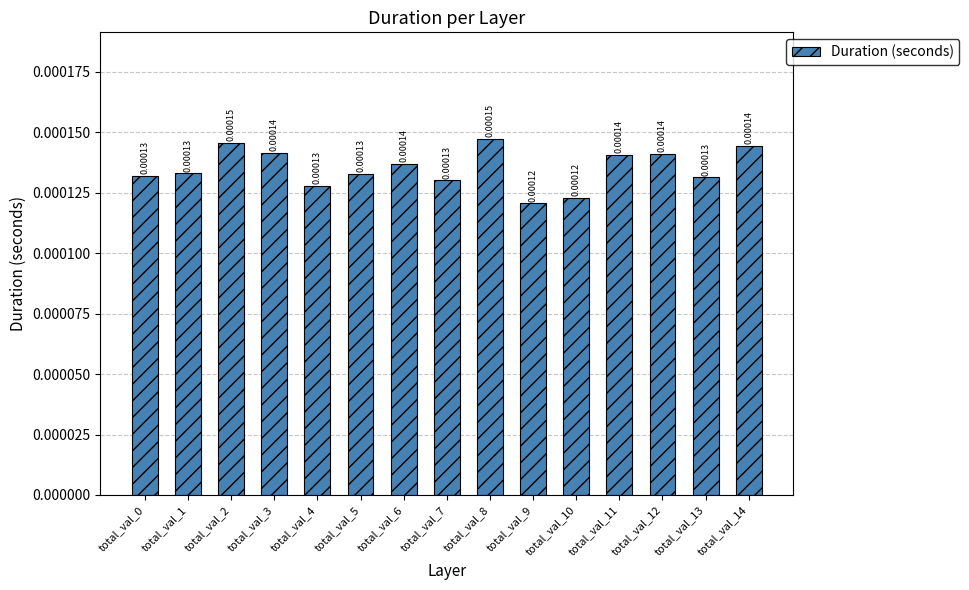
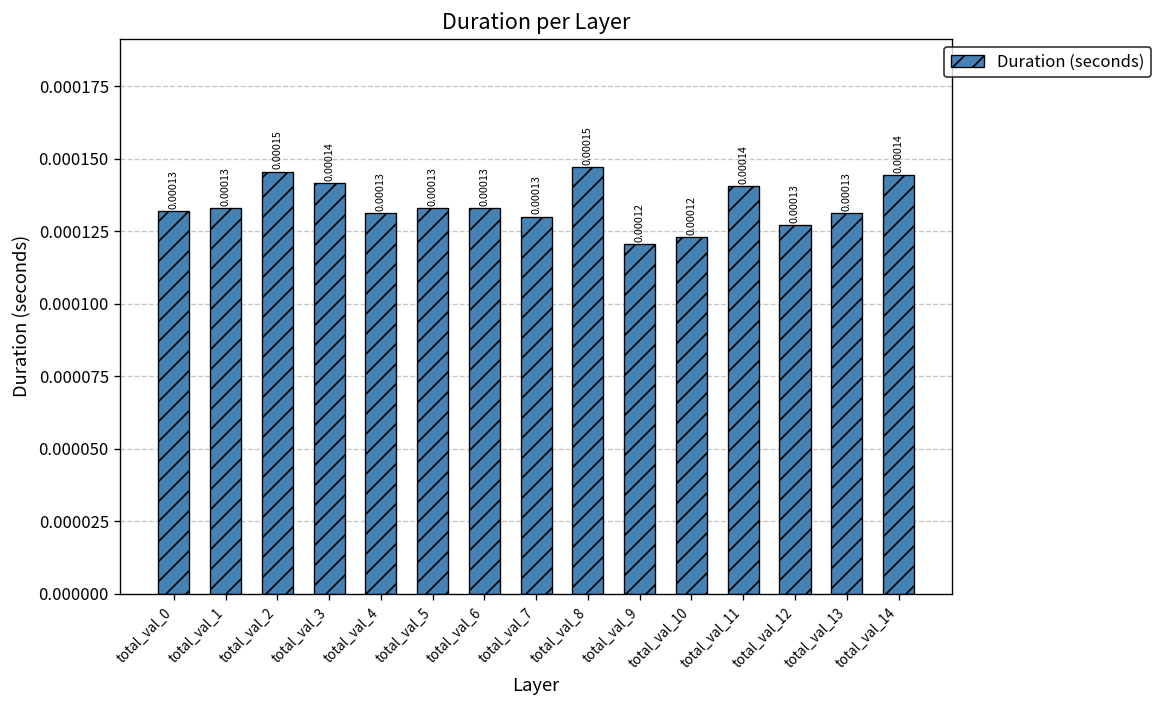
  {
    "total_val_0": 0.00013,
    "total_val_1": 0.00013,
    "total_val_2": 0.00015,
    "total_val_3": 0.00014,
-   "total_val_4": 0.000128,
+   "total_val_4": 0.000131,
    "total_val_5": 0.00013,
-   "total_val_6": 0.00014,
+   "total_val_6": 0.00013,
    "total_val_7": 0.00013,
    "total_val_8": 0.00015,
    "total_val_9": 0.00012,
    "total_val_10": 0.00012,
    "total_val_11": 0.00014,
-   "total_val_12": 0.00014,
+   "total_val_12": 0.00013,
    "total_val_13": 0.00013,
    "total_val_14": 0.00014
  }
